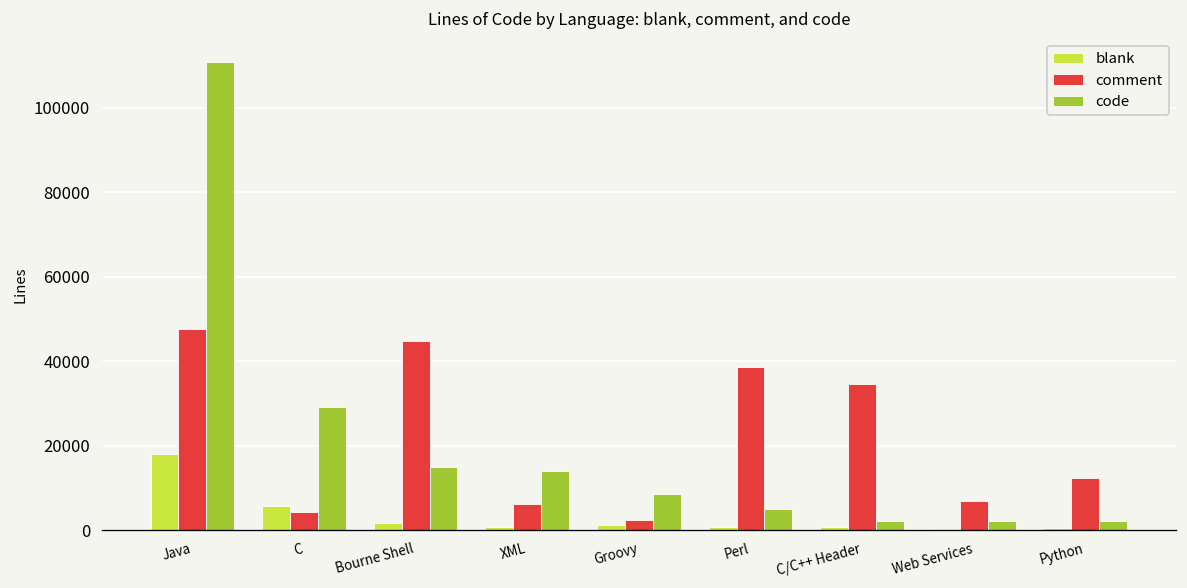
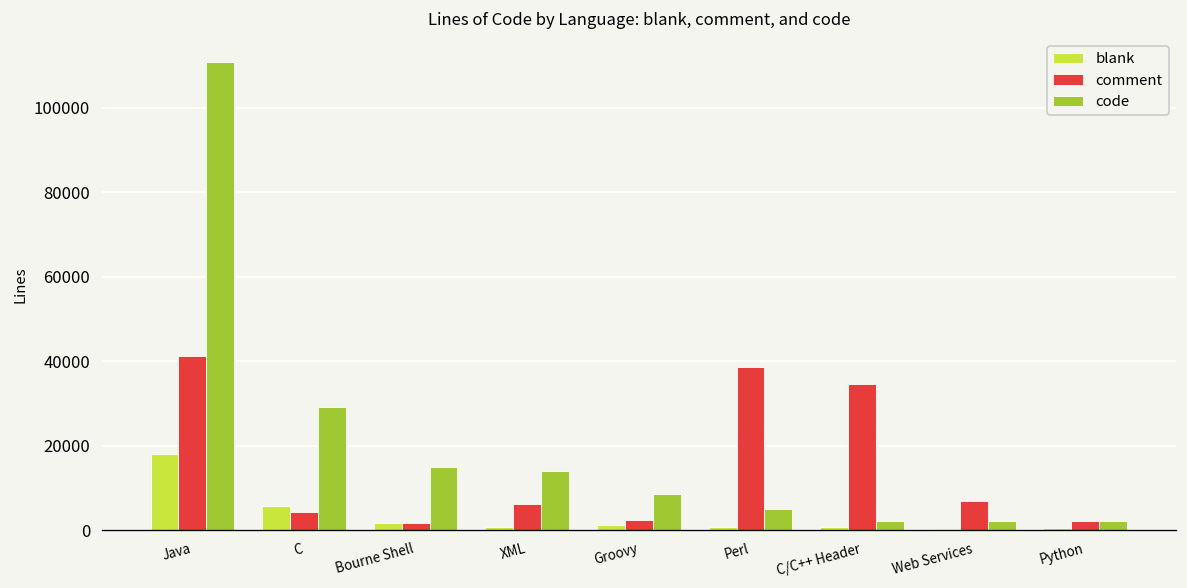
  {
    "comment": {
-     "Java": 48000,
+     "Java": 41000,
      "C": 4000,
-     "Bourne Shell": 45000,
+     "Bourne Shell": 2000,
      "XML": 6000,
      "Groovy": 2000,
      "Perl": 39000,
      "C/C++ Header": 35000,
      "Web Services": 7000,
-     "Python": 12000
+     "Python": 2000
    }
  }
